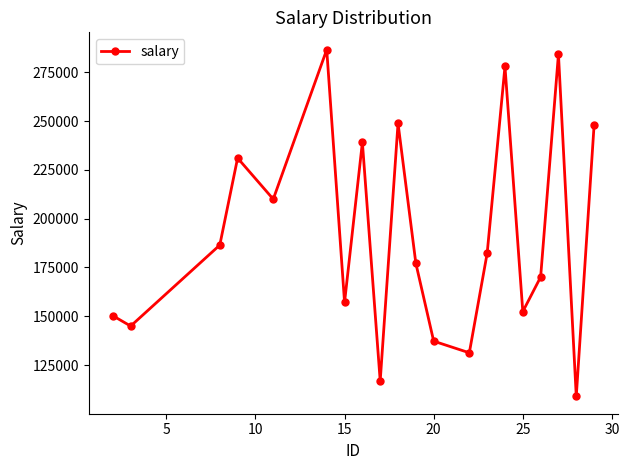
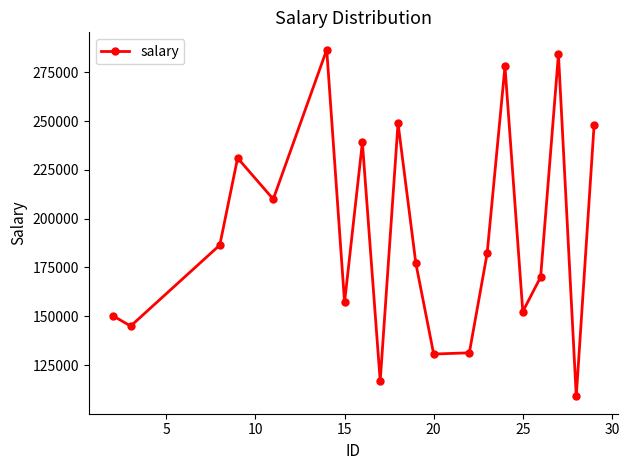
  {
    "15": 157000,
-   "20": 137000,
+   "20": 131000,
    "25": 152000
  }
